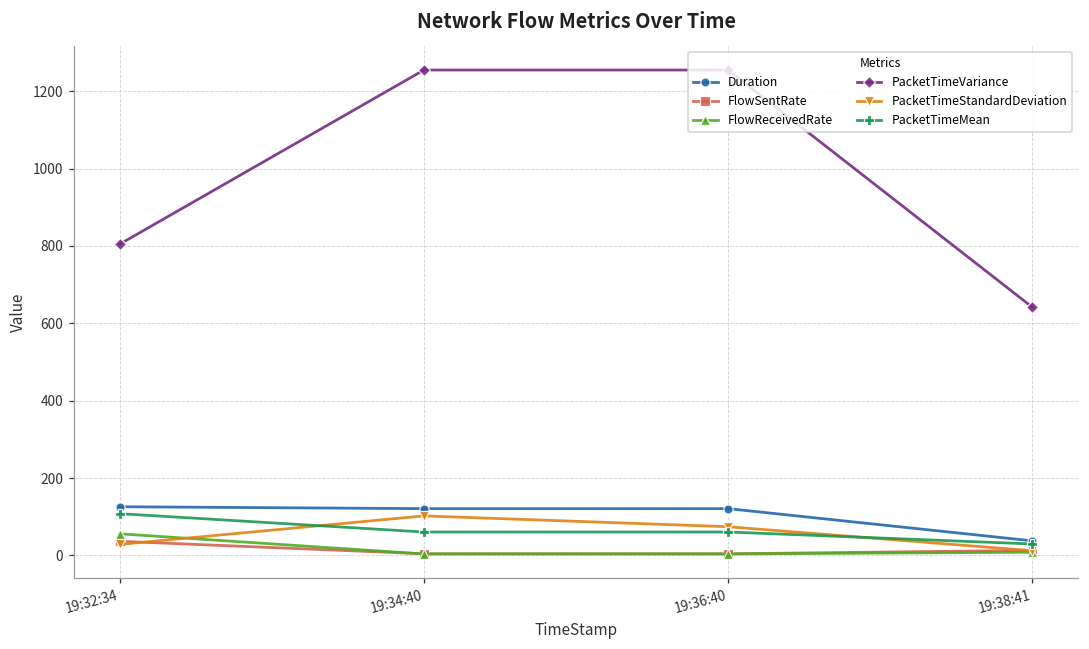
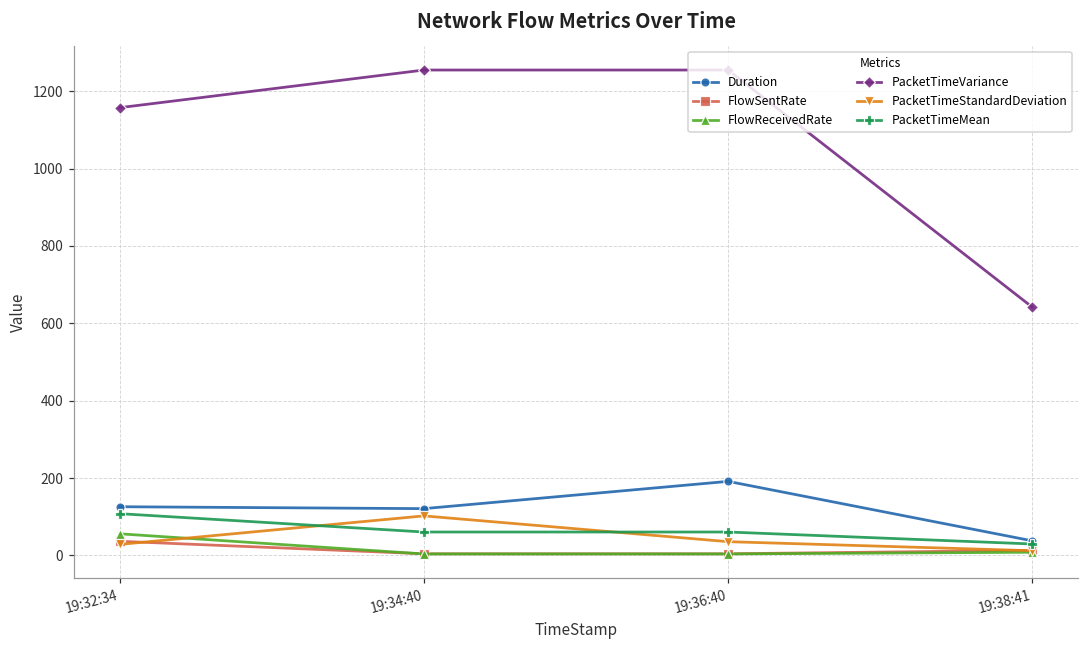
  {
    "Duration": {
      "19:32:34": 130,
      "19:34:40": 120,
-     "19:36:40": 120,
+     "19:36:40": 190,
      "19:38:41": 40
    },
    "FlowSentRate": {
      "19:32:34": 40
    },
    "FlowReceivedRate": {
      "19:32:34": 60
    },
    "PacketTimeVariance": {
-     "19:32:34": 800,
+     "19:32:34": 1160,
      "19:34:40": 1250,
      "19:38:41": 640
    },
    "PacketTimeStandardDeviation": {
      "19:32:34": 30,
      "19:34:40": 100,
-     "19:36:40": 70
+     "19:36:40": 40
    },
    "PacketTimeMean": {
      "19:32:34": 110,
      "19:34:40": 60,
      "19:36:40": 60,
      "19:38:41": 30
    }
  }
